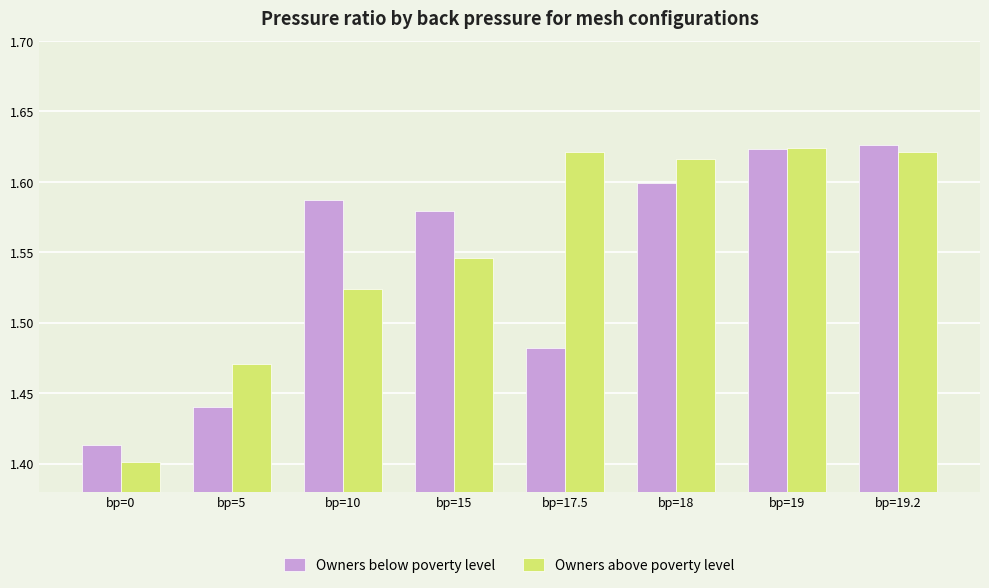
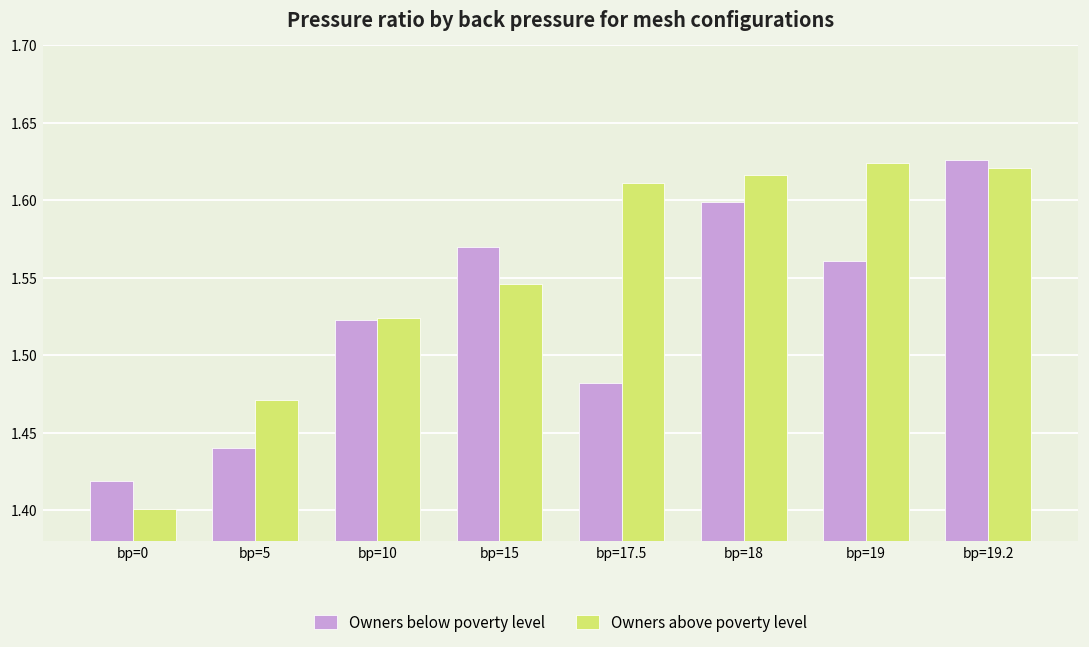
  {
    "Owners below poverty level": {
-     "bp=0": 1.413,
+     "bp=0": 1.419,
      "bp=5": 1.440,
-     "bp=10": 1.587,
-     "bp=15": 1.579,
+     "bp=10": 1.523,
+     "bp=15": 1.570,
      "bp=17.5": 1.482,
      "bp=18": 1.599,
-     "bp=19": 1.623,
+     "bp=19": 1.561,
      "bp=19.2": 1.626
    },
    "Owners above poverty level": {
      "bp=0": 1.401,
      "bp=5": 1.471,
      "bp=10": 1.524,
      "bp=15": 1.546,
-     "bp=17.5": 1.621,
+     "bp=17.5": 1.611,
      "bp=18": 1.616,
      "bp=19": 1.624,
      "bp=19.2": 1.621
    }
  }
